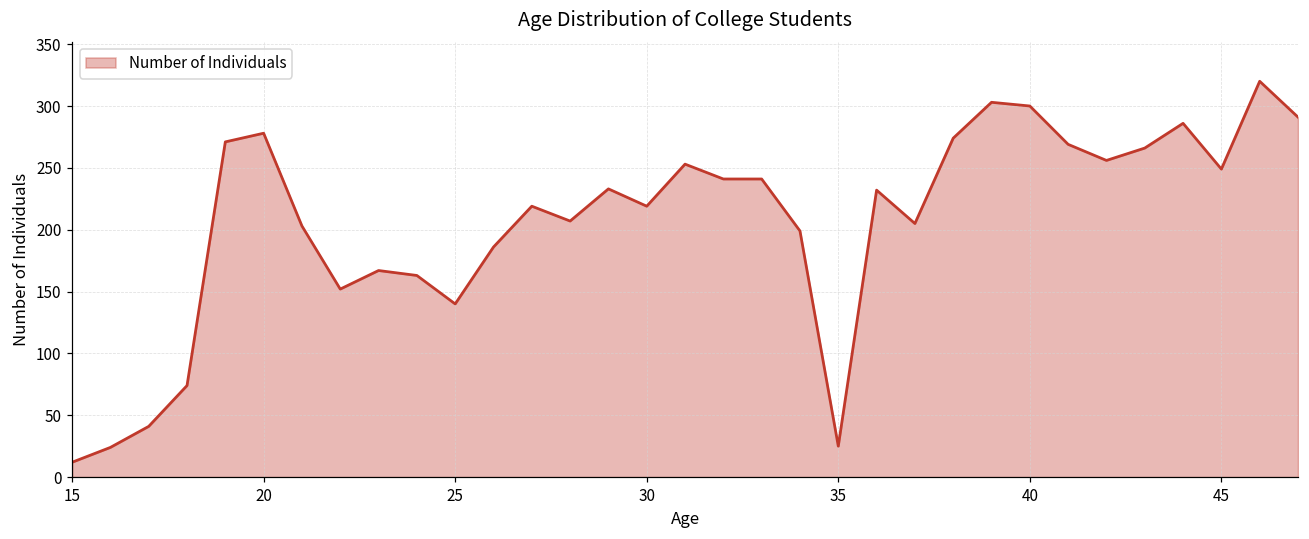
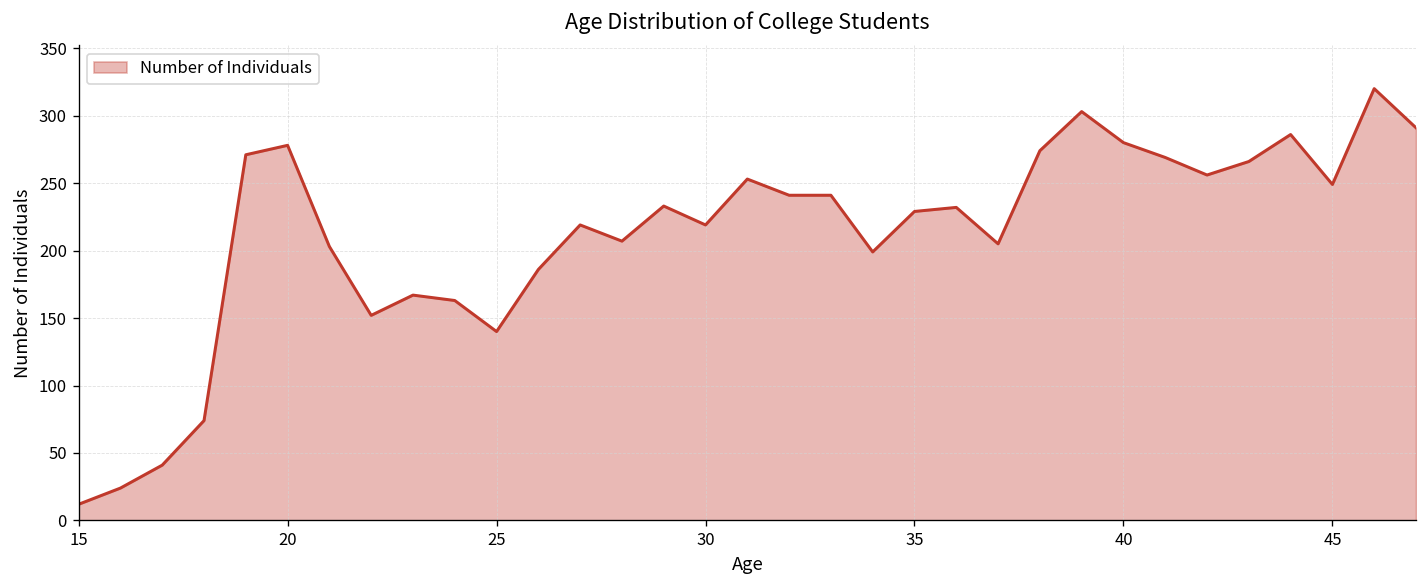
  {
    "15": 12,
    "20": 278,
    "25": 140,
    "30": 219,
-   "35": 25,
-   "40": 300,
+   "35": 229,
+   "40": 280,
    "45": 249
  }
